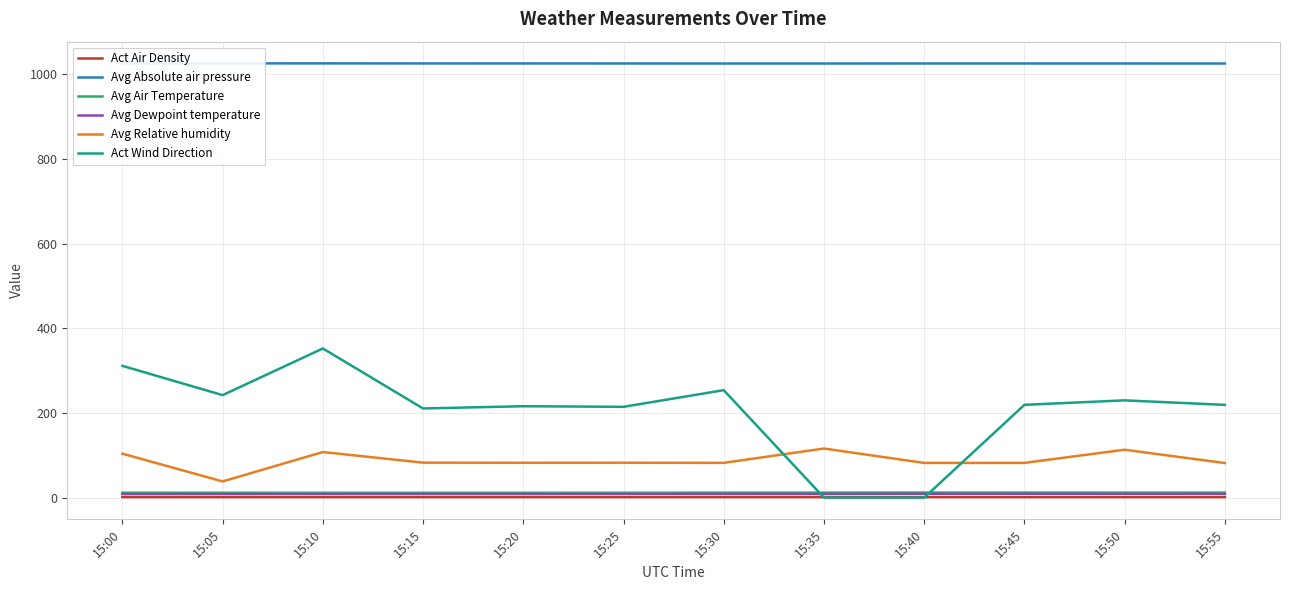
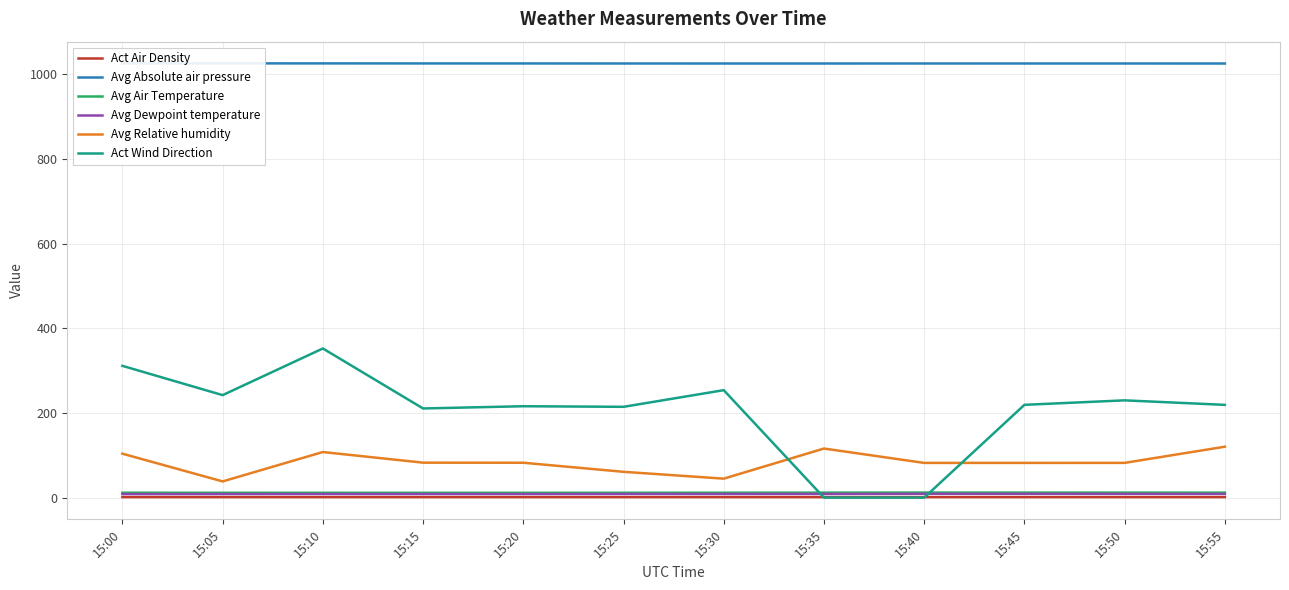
  {
    "Act Air Density": {
      "15:00": 0,
      "15:05": 0,
      "15:10": 0,
      "15:15": 0,
      "15:20": 0,
      "15:25": 0,
      "15:30": 0,
      "15:45": 0,
      "15:50": 0,
      "15:55": 0
    },
    "Avg Absolute air pressure": {
      "15:10": 1030,
      "15:15": 1030,
      "15:20": 1030,
      "15:25": 1030,
      "15:30": 1030,
      "15:35": 1030,
      "15:40": 1030,
      "15:45": 1030,
      "15:50": 1030,
      "15:55": 1030
    },
    "Avg Relative humidity": {
      "15:00": 100,
      "15:05": 40,
      "15:10": 110,
      "15:15": 80,
      "15:20": 80,
-     "15:25": 80,
-     "15:30": 80,
+     "15:25": 60,
+     "15:30": 40,
      "15:35": 120,
      "15:40": 80,
      "15:45": 80,
-     "15:50": 110,
-     "15:55": 80
+     "15:50": 80,
+     "15:55": 120
    }
  }
